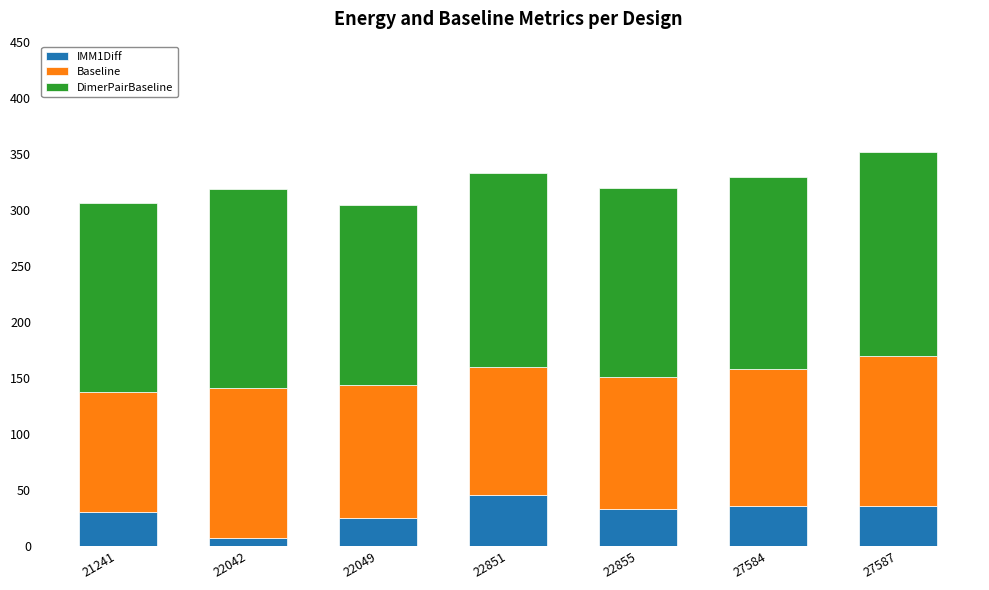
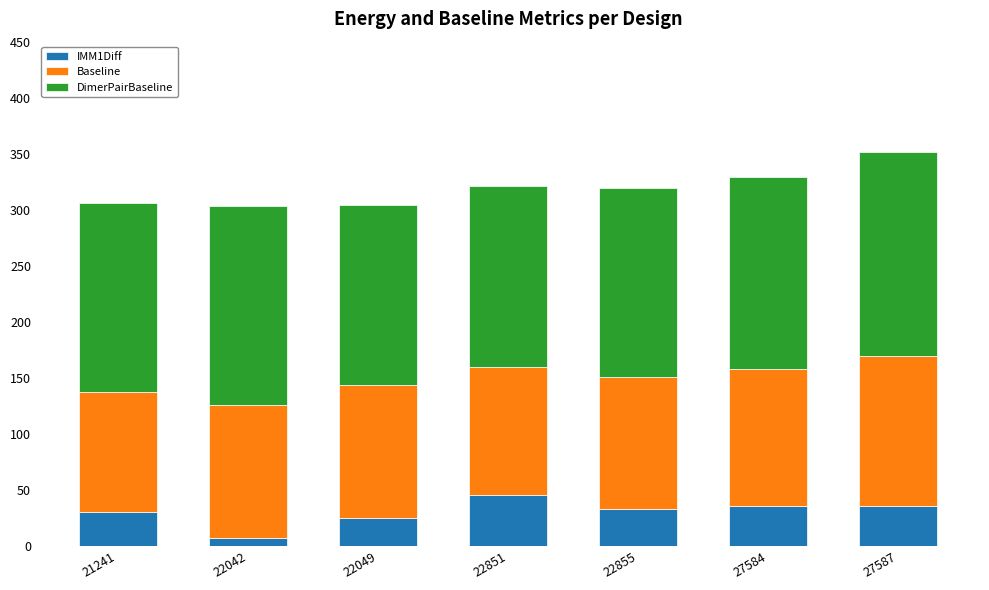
  {
    "IMM1Diff": {
      "21241": 30,
      "22042": 7,
      "22049": 25,
      "22851": 46,
      "22855": 34,
      "27584": 36,
      "27587": 36
    },
    "Baseline": {
      "21241": 107,
-     "22042": 134,
+     "22042": 119,
      "22049": 118,
      "22851": 114,
      "22855": 118,
      "27584": 122,
      "27587": 134
    },
    "DimerPairBaseline": {
      "21241": 169,
      "22042": 177,
      "22049": 161,
-     "22851": 173,
+     "22851": 161,
      "22855": 168,
      "27584": 171,
      "27587": 182
    }
  }
